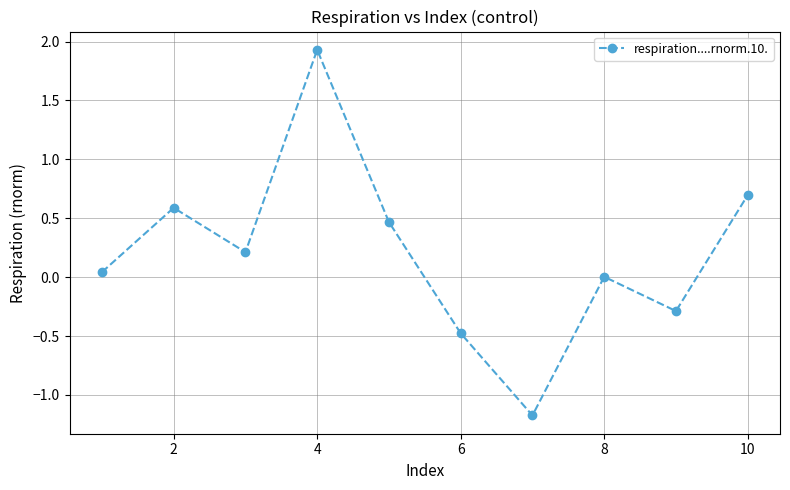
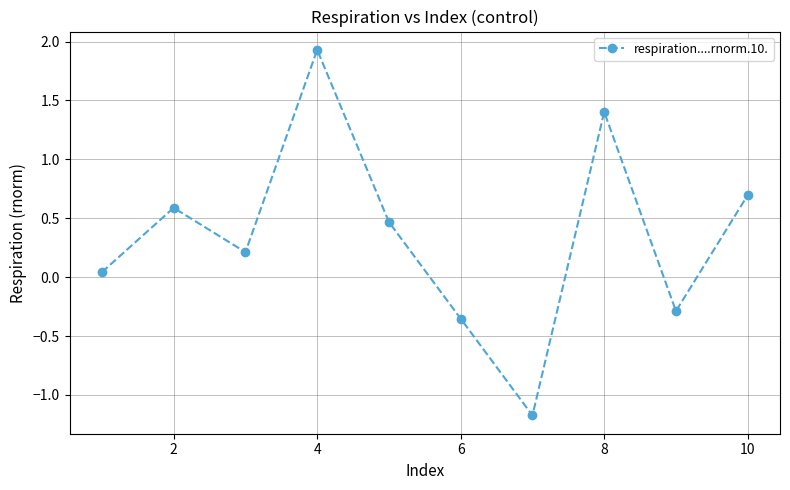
  {
    "2": 0.59,
    "4": 1.93,
-   "6": -0.48,
-   "8": 0.00,
+   "6": -0.35,
+   "8": 1.40,
    "10": 0.70
  }
